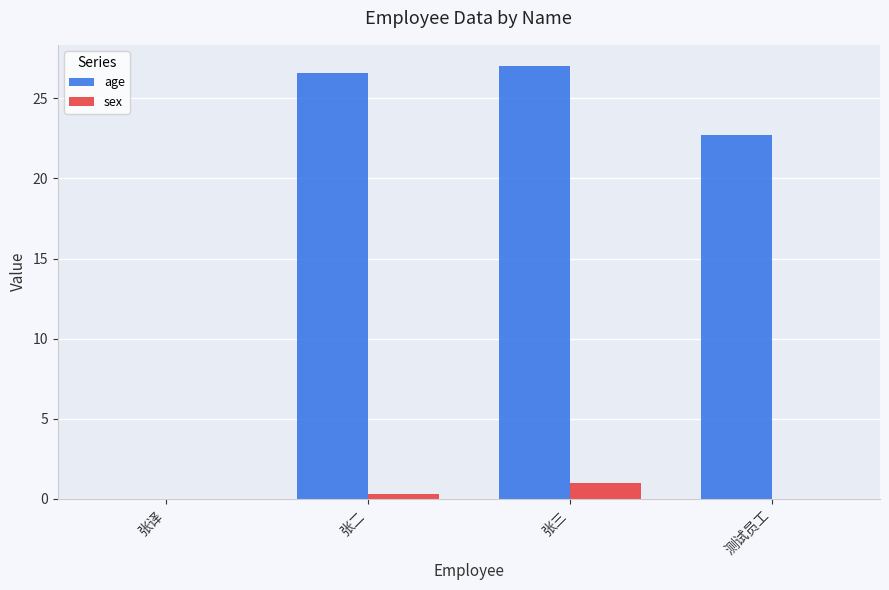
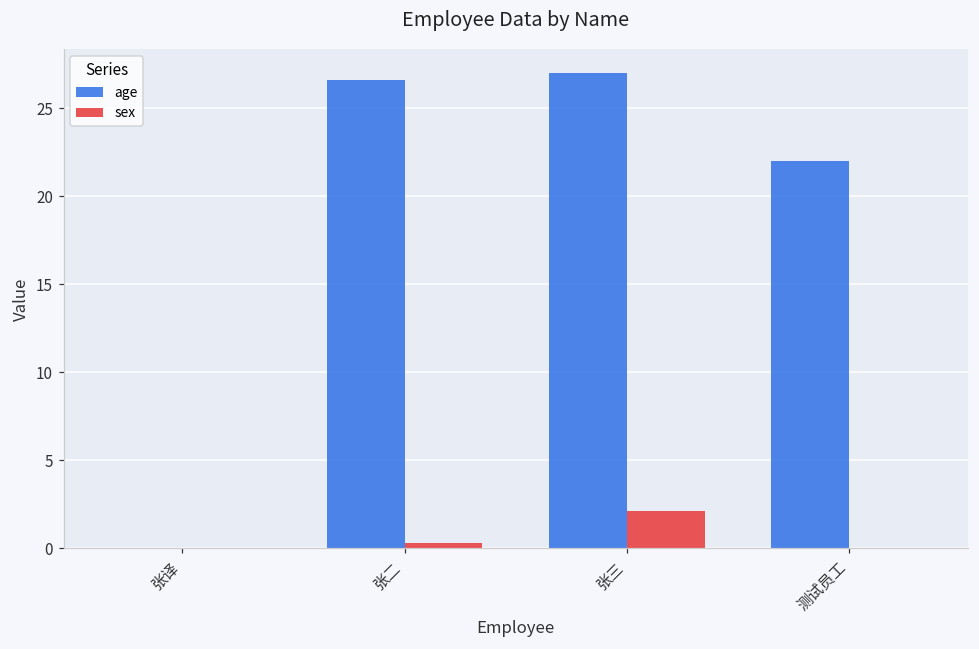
  {
    "age": {
      "张译": 0.0,
      "张二": 26.6,
      "张三": 27.0,
-     "测试员工": 22.7
+     "测试员工": 22.0
    },
    "sex": {
      "张译": 0.0,
      "张二": 0.3,
-     "张三": 1.0,
+     "张三": 2.1,
      "测试员工": 0.0
    }
  }
